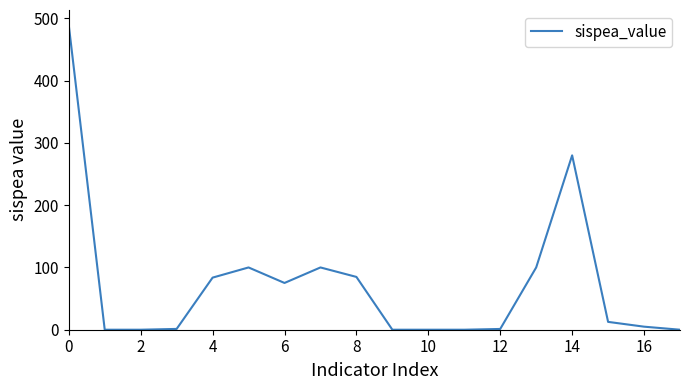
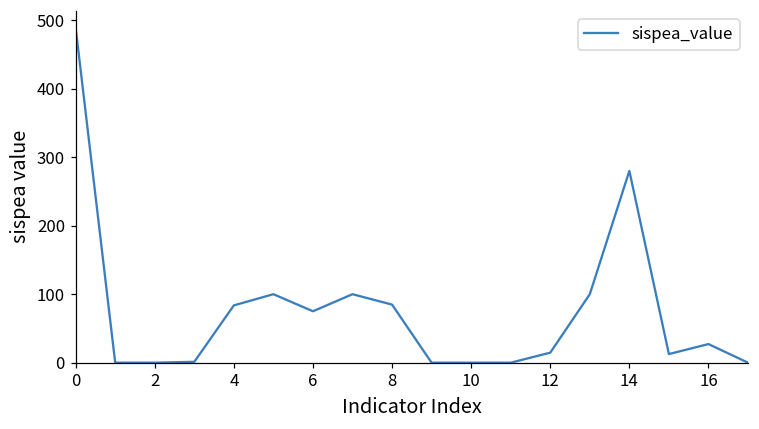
  {
    "0": 490,
    "2": 0,
    "4": 80,
    "6": 80,
    "8": 80,
    "10": 0,
-   "12": 0,
+   "12": 10,
    "14": 280,
-   "16": 0
+   "16": 30
  }
